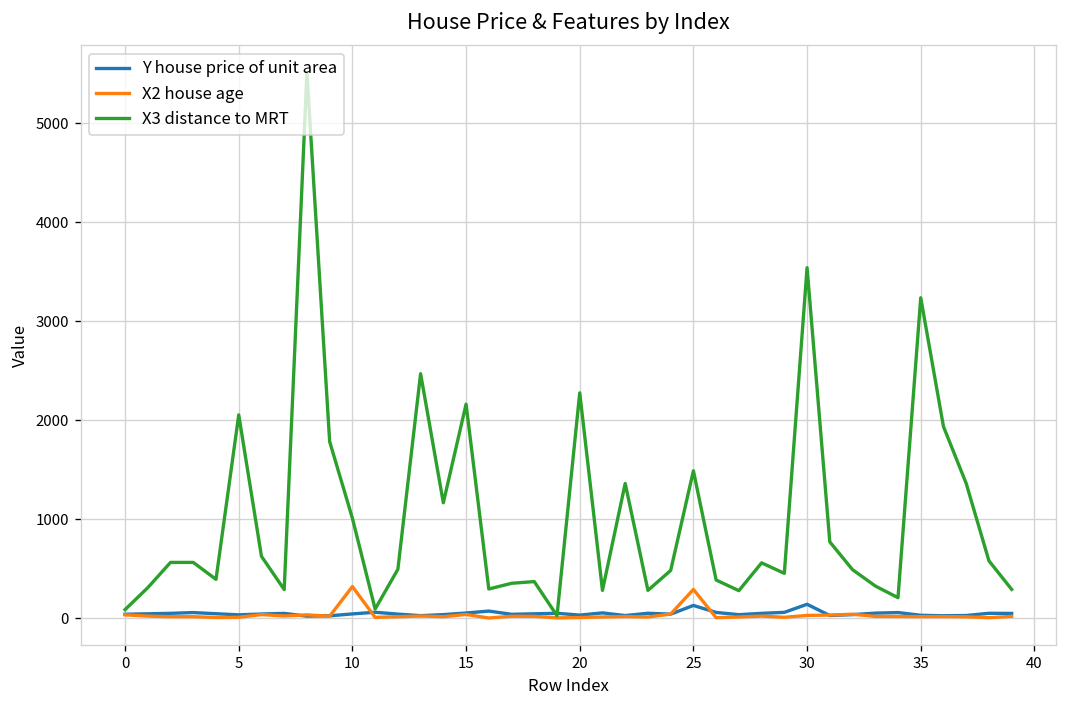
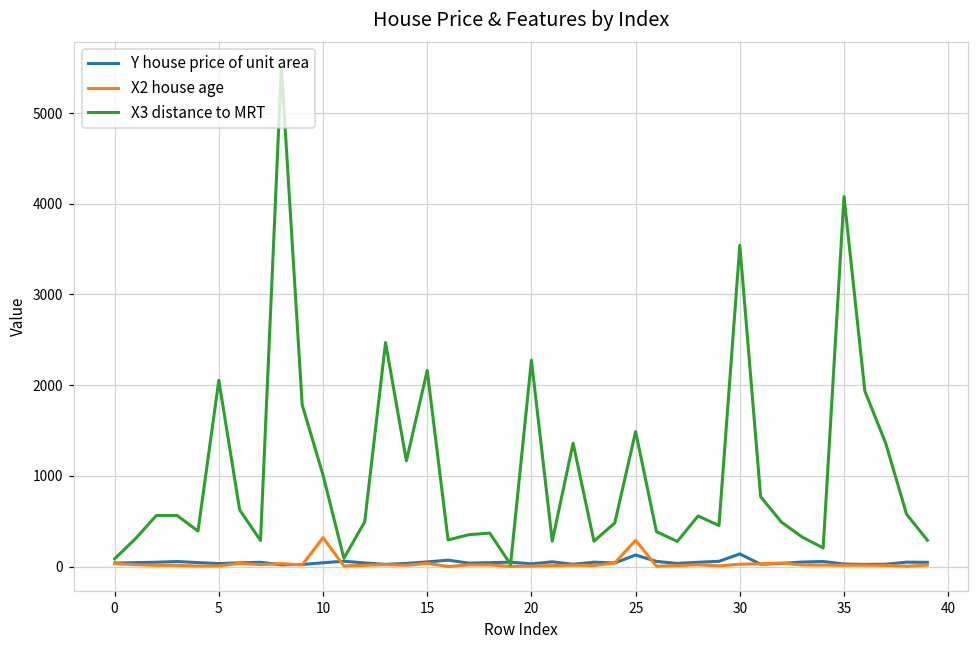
  {
    "Y house price of unit area": {
      "10": 0,
      "25": 100,
      "30": 100
    },
    "X2 house age": {
      "10": 300,
      "25": 300,
      "30": 0
    },
    "X3 distance to MRT": {
      "0": 100,
      "5": 2100,
      "10": 1000,
      "15": 2200,
      "20": 2300,
      "25": 1500,
      "30": 3500,
-     "35": 3200
+     "35": 4100
    }
  }
